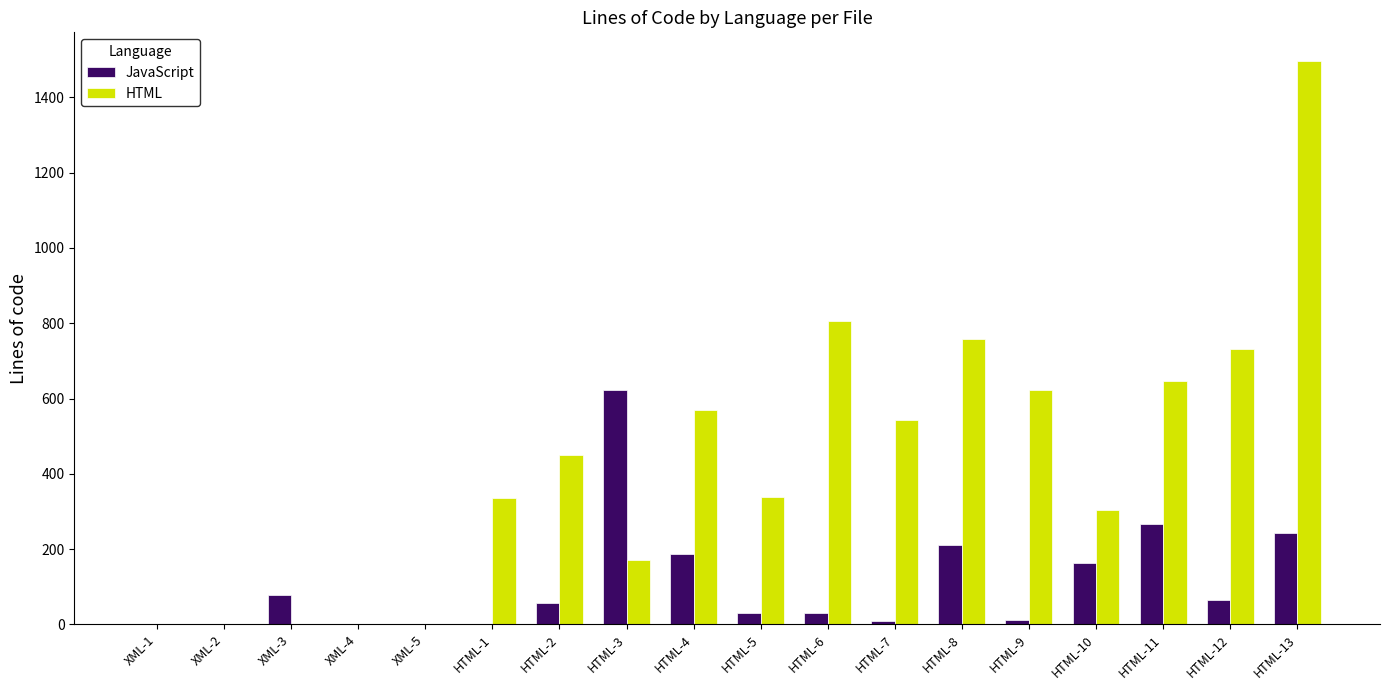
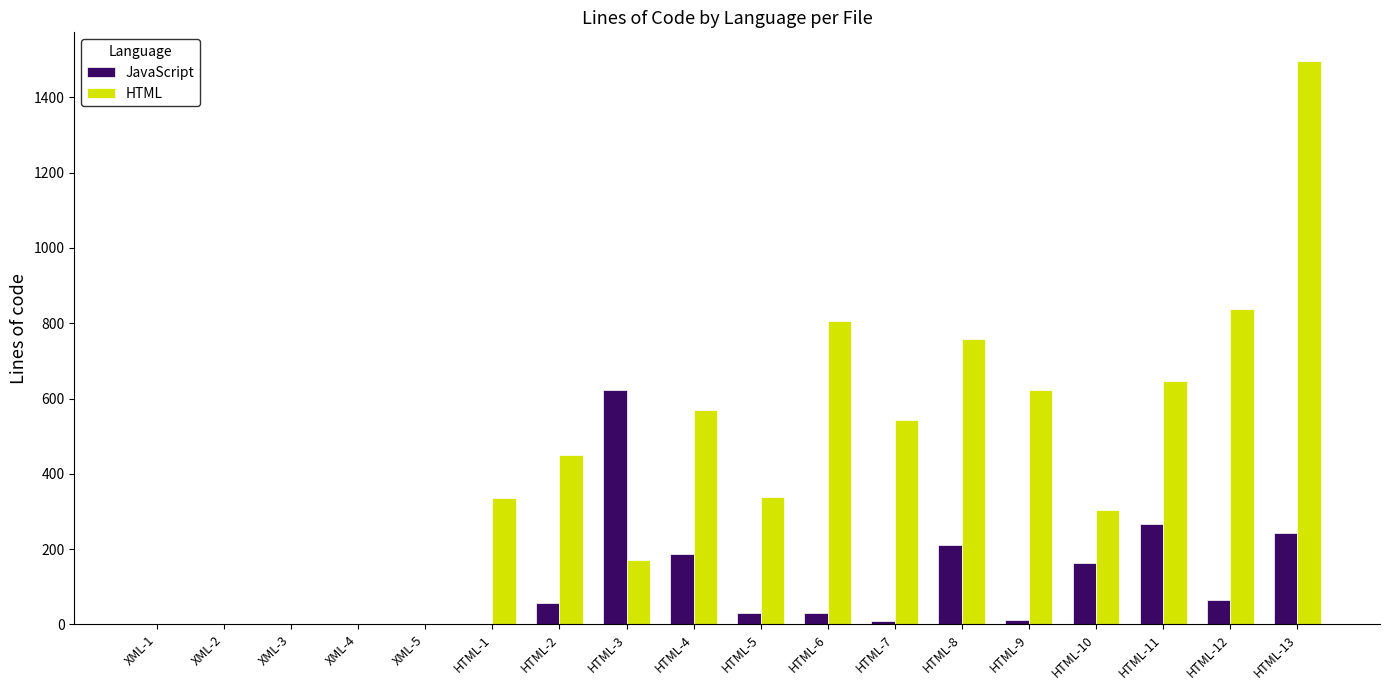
  {
    "JavaScript": {
      "XML-1": 0,
      "XML-2": 0,
-     "XML-3": 80,
+     "XML-3": 0,
      "XML-4": 0,
      "XML-5": 0,
      "HTML-1": 0,
      "HTML-2": 60,
      "HTML-3": 620,
      "HTML-4": 190,
      "HTML-5": 30,
      "HTML-6": 30,
      "HTML-7": 10,
      "HTML-8": 210,
      "HTML-9": 10,
      "HTML-10": 160,
      "HTML-11": 270,
      "HTML-12": 70,
      "HTML-13": 240
    },
    "HTML": {
      "XML-1": 0,
      "XML-2": 0,
      "XML-3": 0,
      "XML-4": 0,
      "XML-5": 0,
      "HTML-1": 340,
      "HTML-2": 450,
      "HTML-3": 170,
      "HTML-4": 570,
      "HTML-5": 340,
      "HTML-6": 810,
      "HTML-7": 540,
      "HTML-8": 760,
      "HTML-9": 620,
      "HTML-10": 310,
      "HTML-11": 650,
-     "HTML-12": 730,
+     "HTML-12": 840,
      "HTML-13": 1500
    }
  }
